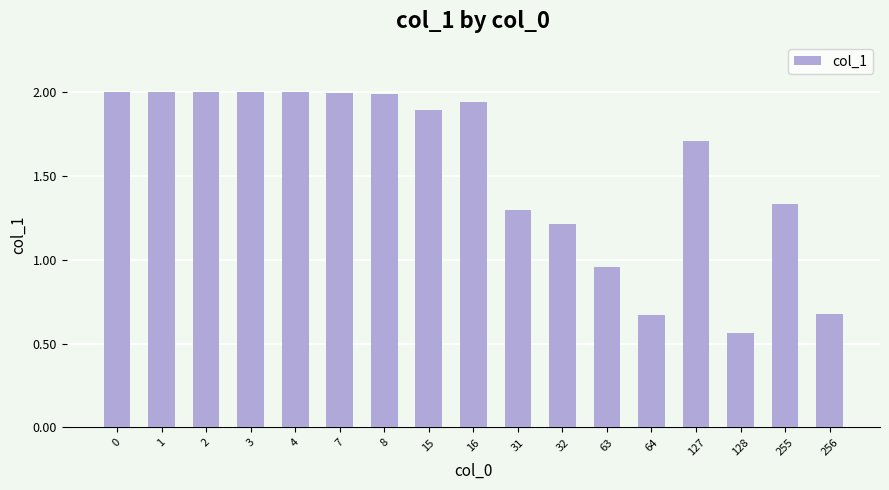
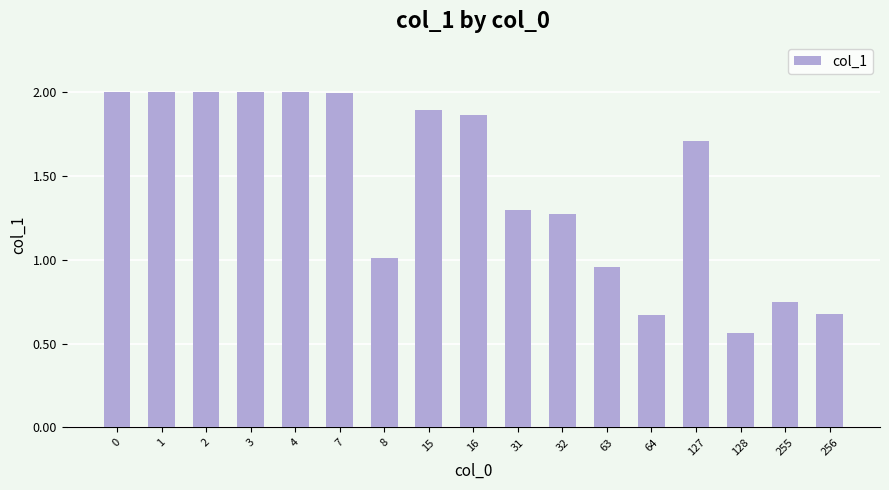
  {
    "0": 2.00,
    "1": 2.00,
    "2": 2.00,
    "3": 2.00,
    "4": 2.00,
    "7": 1.99,
-   "8": 1.99,
+   "8": 1.01,
    "15": 1.89,
-   "16": 1.94,
+   "16": 1.86,
    "31": 1.29,
-   "32": 1.21,
+   "32": 1.27,
    "63": 0.96,
    "64": 0.67,
    "127": 1.71,
    "128": 0.57,
-   "255": 1.33,
+   "255": 0.75,
    "256": 0.68
  }
